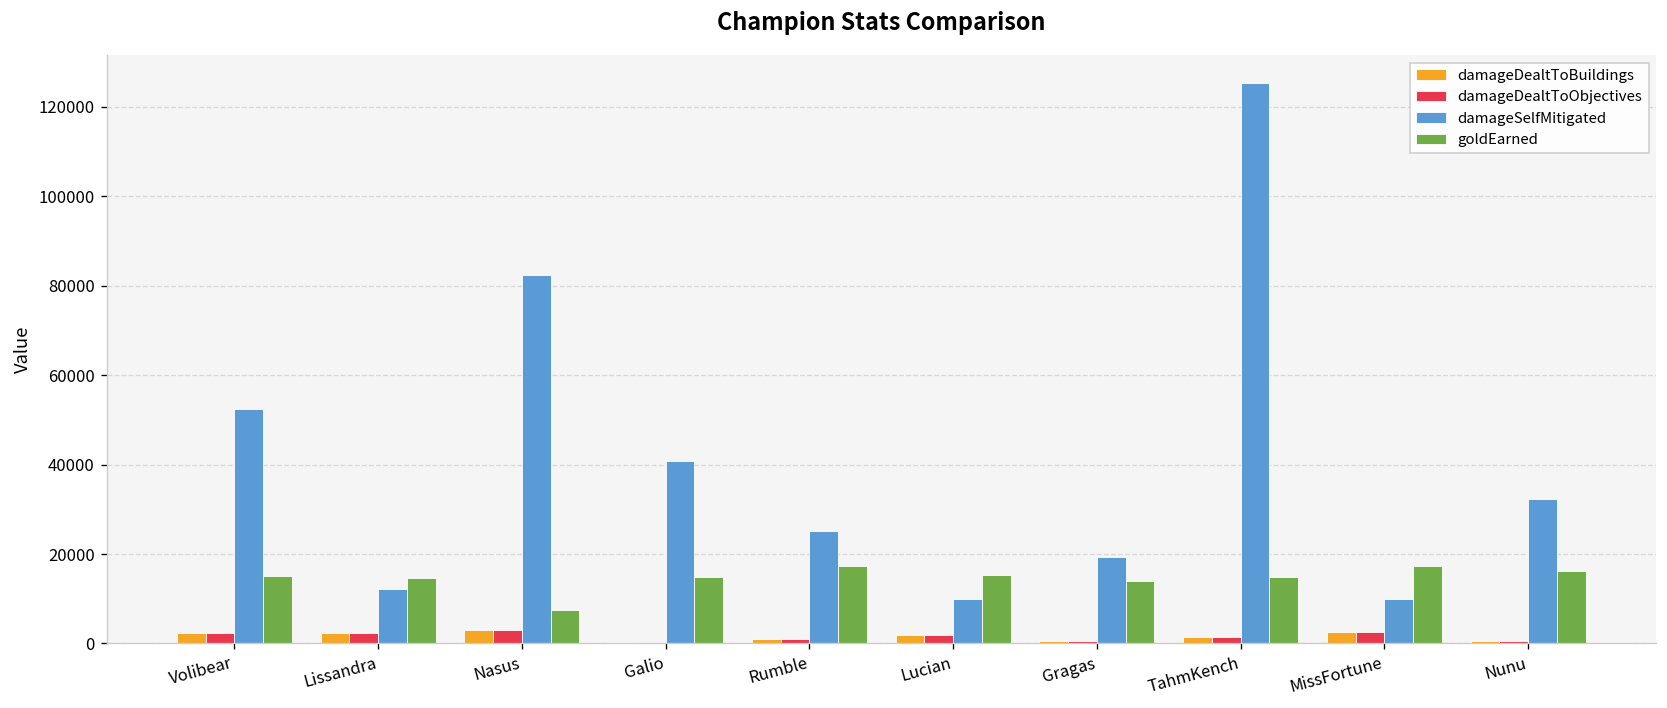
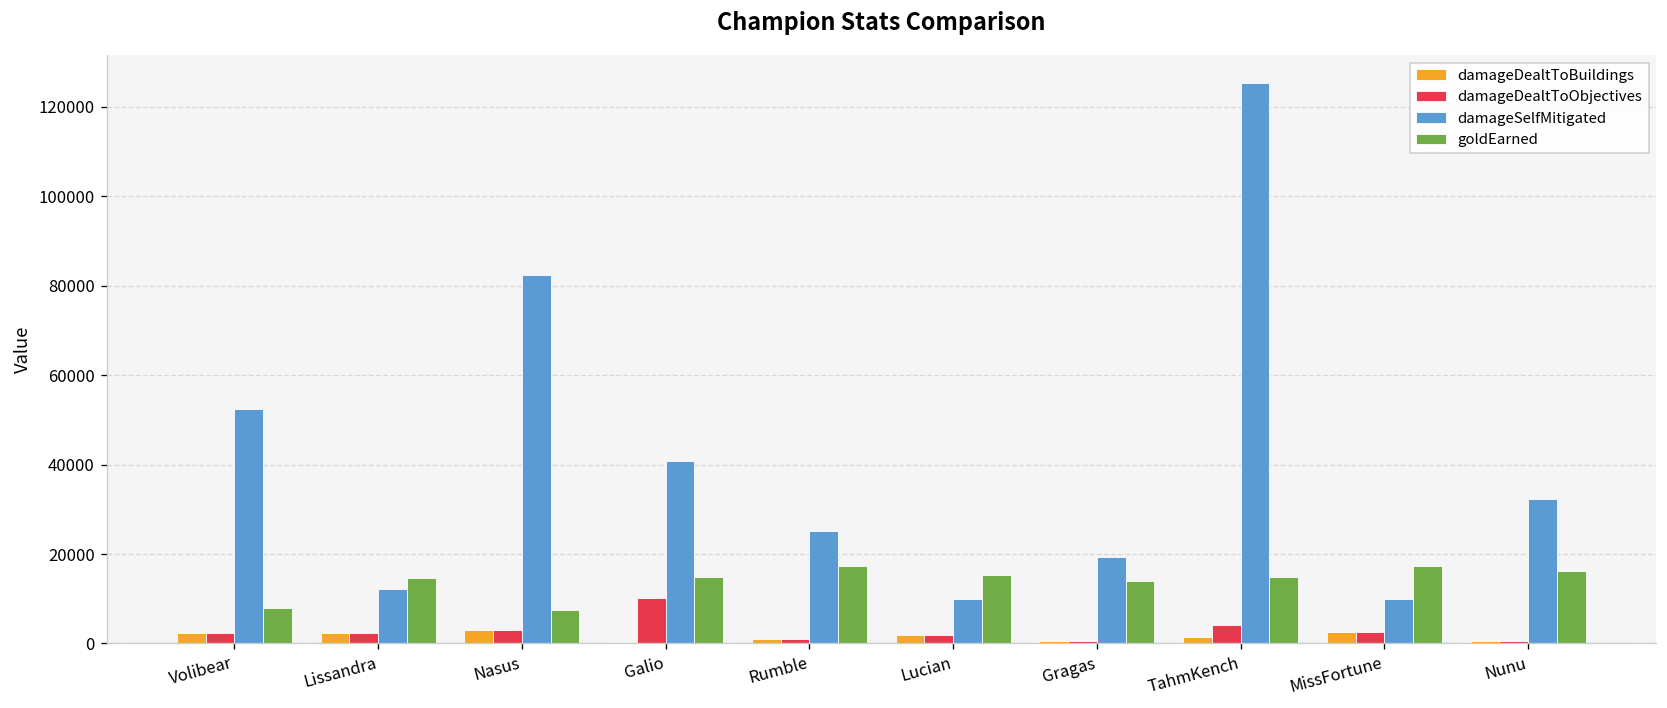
  {
    "damageDealtToBuildings": {
      "Volibear": 2000,
      "Lissandra": 2000,
      "Nasus": 3000,
      "Rumble": 1000,
      "Lucian": 2000,
      "TahmKench": 1000,
      "MissFortune": 2000
    },
    "damageDealtToObjectives": {
      "Volibear": 2000,
      "Lissandra": 2000,
      "Nasus": 3000,
-     "Galio": 0,
+     "Galio": 10000,
      "Rumble": 1000,
      "Lucian": 2000,
-     "TahmKench": 1000,
+     "TahmKench": 4000,
      "MissFortune": 2000
    },
    "damageSelfMitigated": {
      "Volibear": 52000,
      "Lissandra": 12000,
      "Nasus": 82000,
      "Galio": 41000,
      "Rumble": 25000,
      "Lucian": 10000,
      "Gragas": 19000,
      "TahmKench": 125000,
      "MissFortune": 10000,
      "Nunu": 32000
    },
    "goldEarned": {
-     "Volibear": 15000,
+     "Volibear": 8000,
      "Lissandra": 15000,
      "Nasus": 7000,
      "Galio": 15000,
      "Rumble": 17000,
      "Lucian": 15000,
      "Gragas": 14000,
      "TahmKench": 15000,
      "MissFortune": 17000,
      "Nunu": 16000
    }
  }
